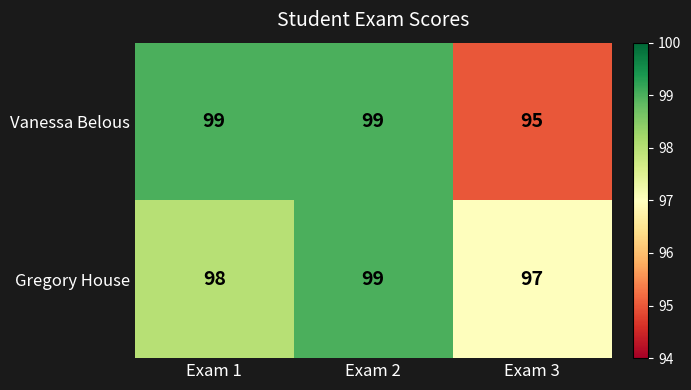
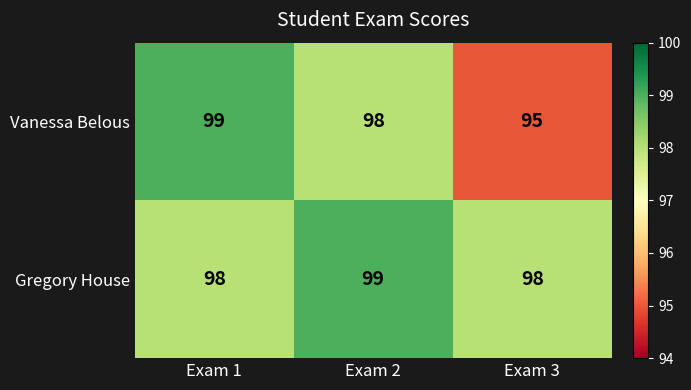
  {
    "Vanessa Belous": {
      "Exam 1": 99,
-     "Exam 2": 99,
+     "Exam 2": 98,
      "Exam 3": 95
    },
    "Gregory House": {
      "Exam 1": 98,
      "Exam 2": 99,
-     "Exam 3": 97
+     "Exam 3": 98
    }
  }
